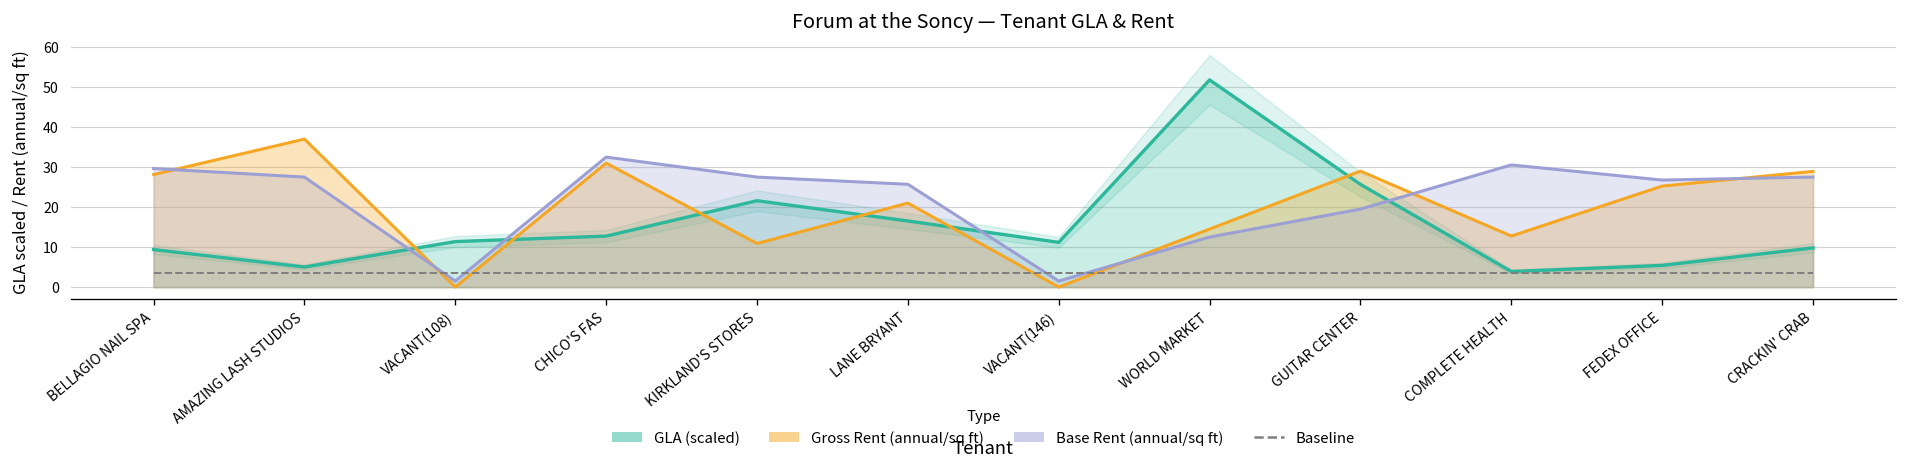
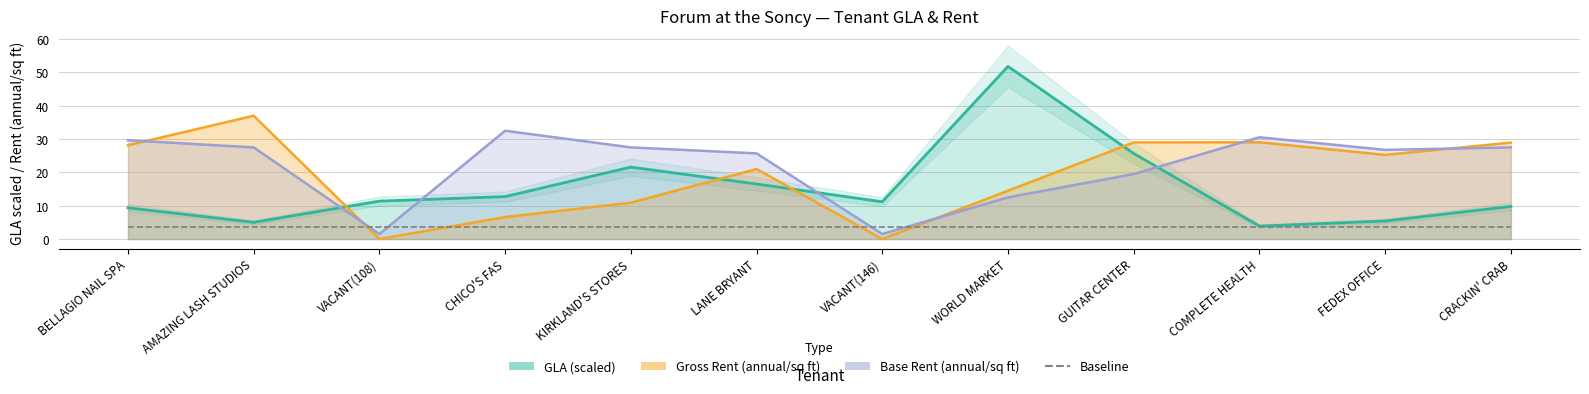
  {
    "Gross Rent (annual/sq ft)": {
      "BELLAGIO NAIL SPA": 28,
      "AMAZING LASH STUDIOS": 37,
      "VACANT(108)": 0,
-     "CHICO'S FAS": 31,
+     "CHICO'S FAS": 7,
      "KIRKLAND'S STORES": 11,
      "LANE BRYANT": 21,
      "VACANT(146)": 0,
      "WORLD MARKET": 15,
-     "COMPLETE HEALTH": 13,
+     "COMPLETE HEALTH": 29,
      "FEDEX OFFICE": 25,
      "CRACKIN' CRAB": 29
    },
    "Baseline": {
      "BELLAGIO NAIL SPA": 4,
      "AMAZING LASH STUDIOS": 4,
      "VACANT(108)": 4,
      "CHICO'S FAS": 4,
      "KIRKLAND'S STORES": 4,
      "LANE BRYANT": 4,
      "VACANT(146)": 4,
      "WORLD MARKET": 4,
      "GUITAR CENTER": 4,
      "FEDEX OFFICE": 4,
      "CRACKIN' CRAB": 4
    }
  }
